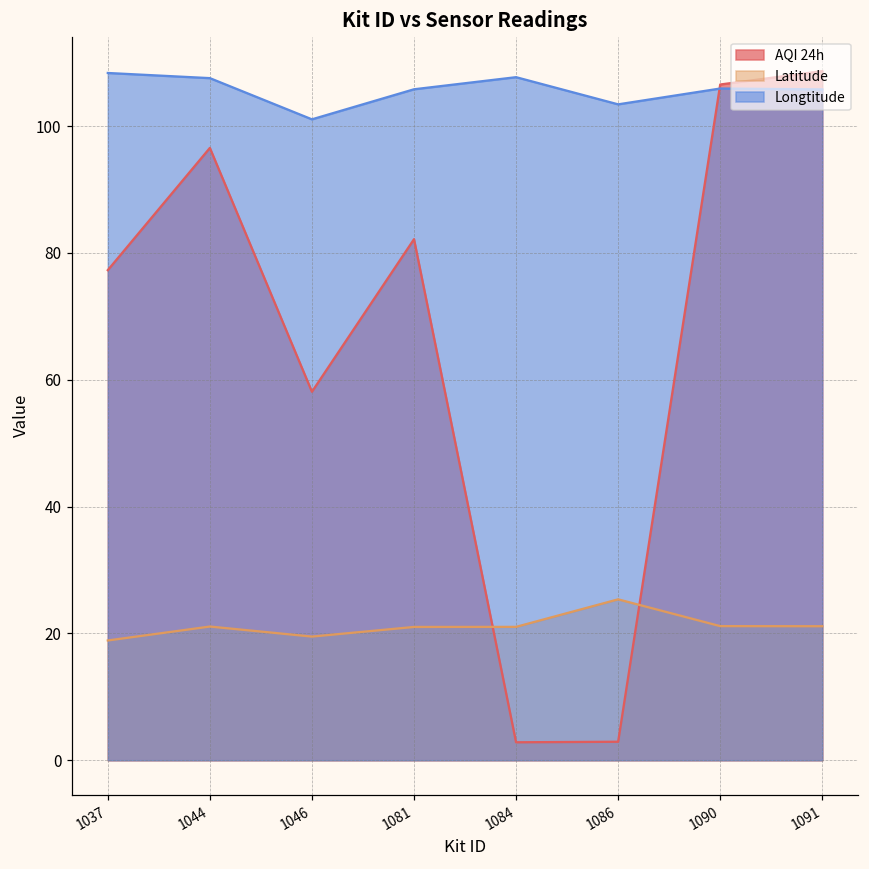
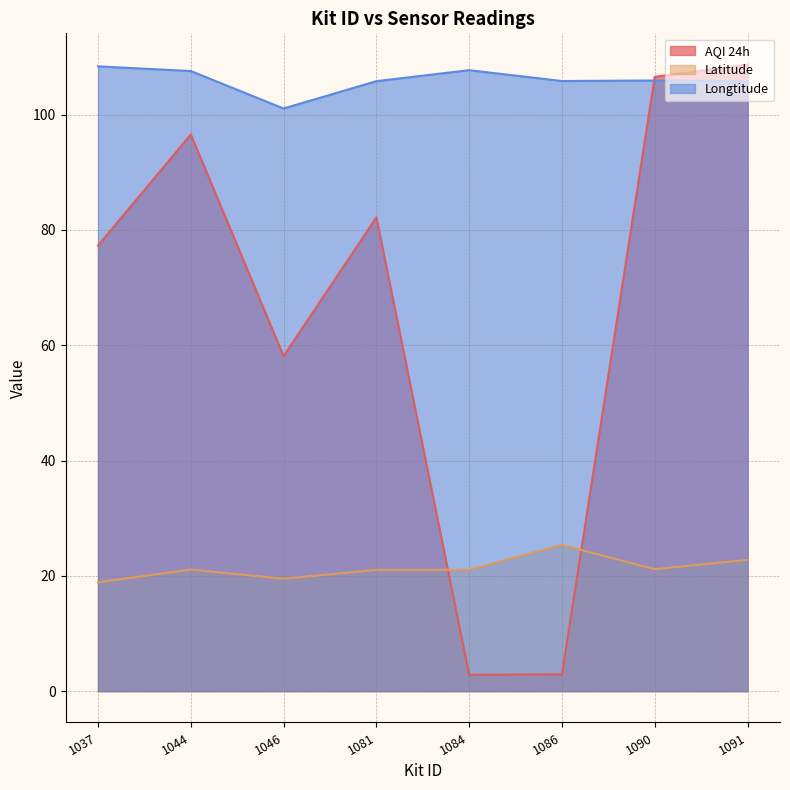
  {
    "AQI 24h": {
      "1037": 77,
      "1044": 97,
      "1046": 58,
      "1081": 82,
      "1084": 3,
      "1086": 3,
      "1090": 107
    },
    "Latitude": {
      "1037": 19,
      "1044": 21,
      "1046": 19,
      "1081": 21,
      "1084": 21,
      "1086": 25,
      "1090": 21,
-     "1091": 21
+     "1091": 23
    },
    "Longtitude": {
      "1037": 108,
      "1044": 108,
      "1046": 101,
      "1081": 106,
      "1084": 108,
-     "1086": 103,
+     "1086": 106,
      "1090": 106
    }
  }
